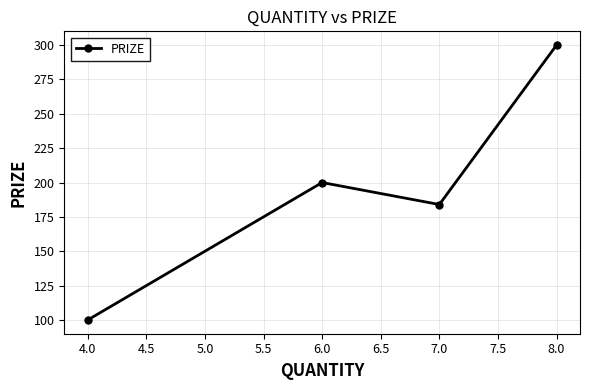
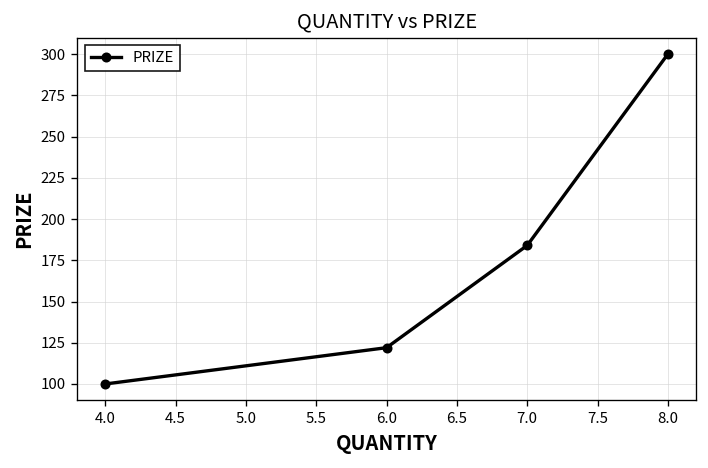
  {
    "4.0": 100,
-   "6.0": 200,
+   "6.0": 122,
    "7.0": 184,
    "8.0": 300
  }
